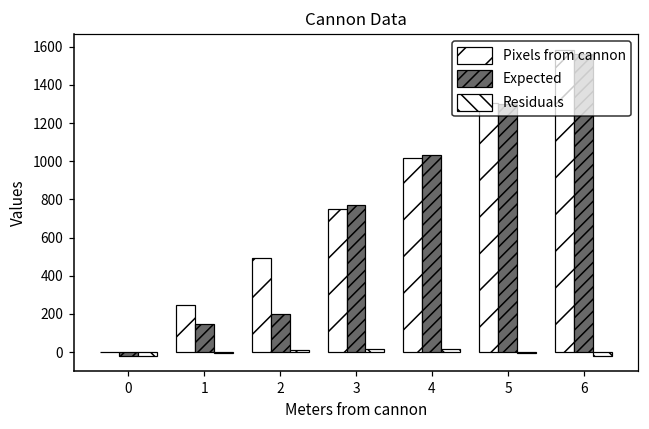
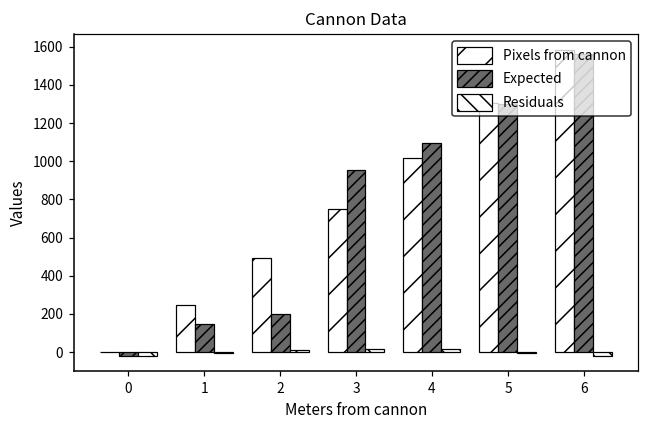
  {
    "Expected": {
      "0": -20,
      "1": 150,
      "2": 200,
-     "3": 770,
-     "4": 1030
+     "3": 950,
+     "4": 1090
    }
  }
